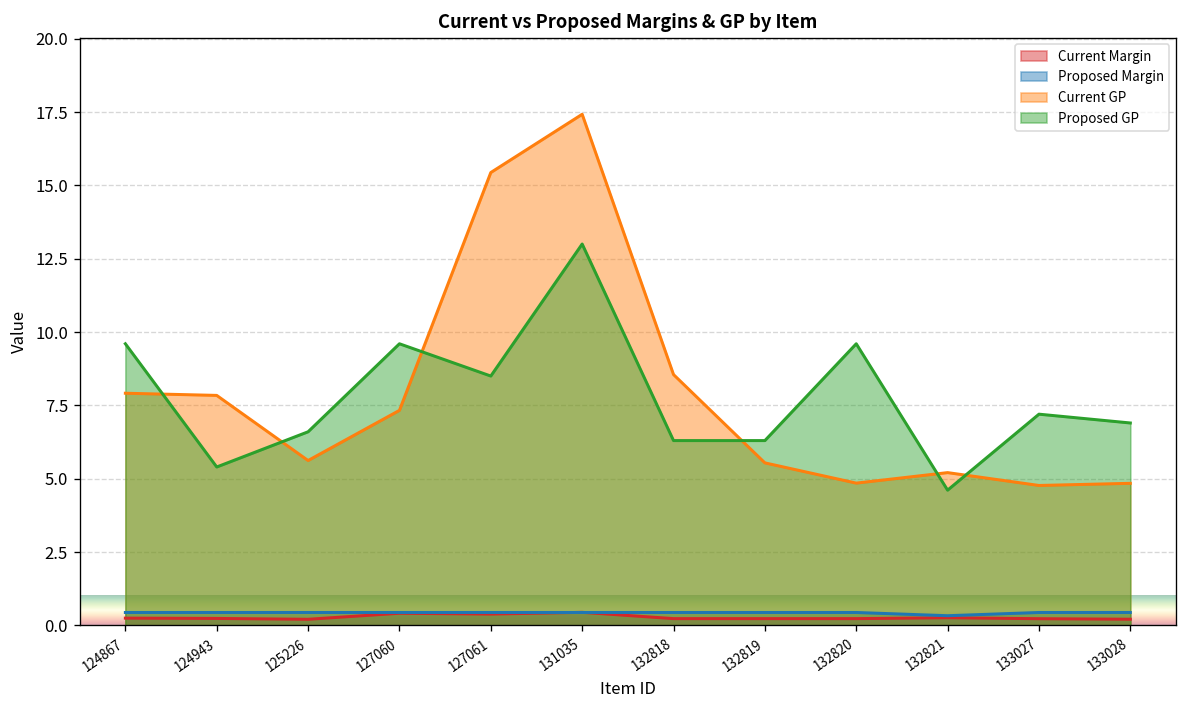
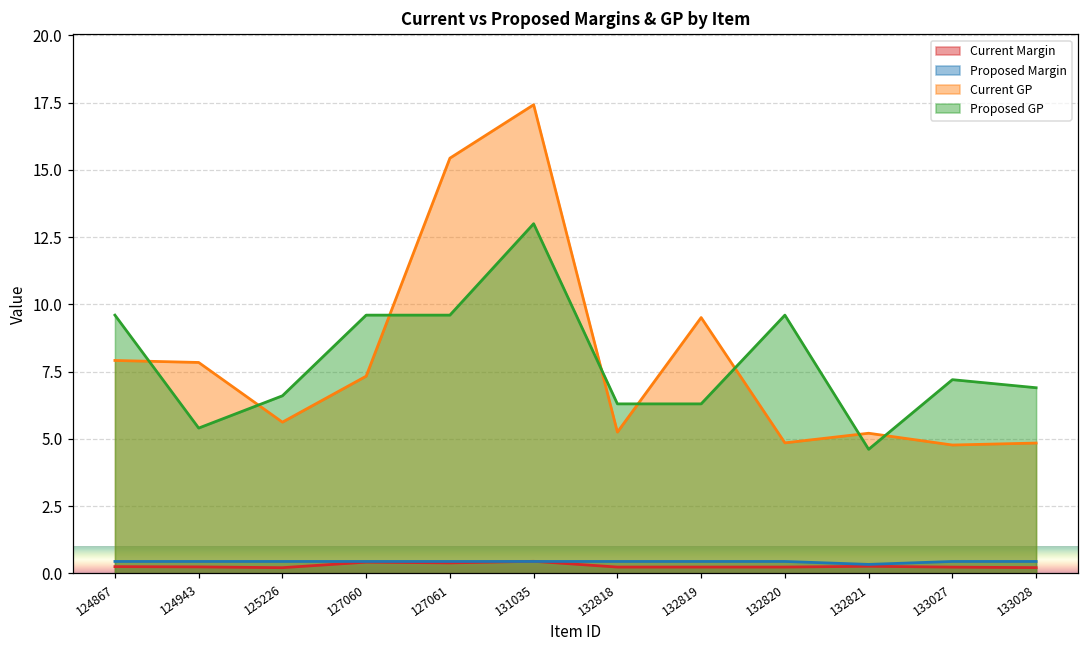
  {
    "Current Margin": {
      "124867": 0.2,
      "124943": 0.2,
      "125226": 0.2,
      "132818": 0.2,
      "132819": 0.2,
      "132820": 0.2,
      "133027": 0.2,
      "133028": 0.2
    },
    "Proposed Margin": {
      "124867": 0.4,
      "124943": 0.4,
      "125226": 0.4,
      "132818": 0.4,
      "132819": 0.4,
      "132820": 0.4,
      "133027": 0.4,
      "133028": 0.4
    },
    "Current GP": {
      "124867": 7.9,
      "124943": 7.8,
      "125226": 5.6,
      "127060": 7.3,
      "127061": 15.4,
      "131035": 17.4,
-     "132818": 8.6,
-     "132819": 5.5,
+     "132818": 5.3,
+     "132819": 9.5,
      "132820": 4.9,
      "132821": 5.2,
      "133027": 4.8,
      "133028": 4.8
    },
    "Proposed GP": {
      "124867": 9.6,
      "124943": 5.4,
      "125226": 6.6,
      "127060": 9.6,
-     "127061": 8.5,
+     "127061": 9.6,
      "131035": 13.0,
      "132818": 6.3,
      "132819": 6.3,
      "132820": 9.6,
      "132821": 4.6,
      "133027": 7.2,
      "133028": 6.9
    }
  }
